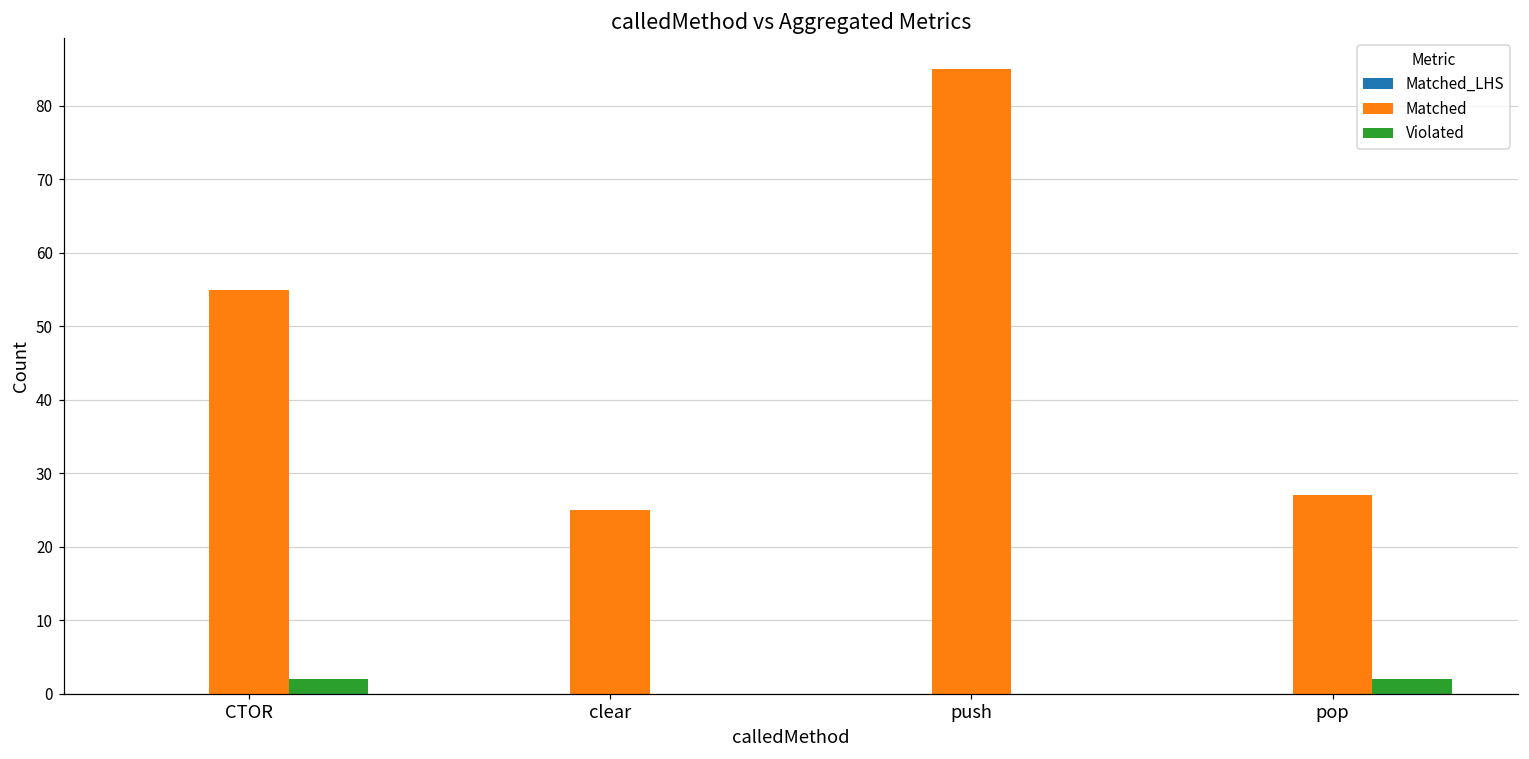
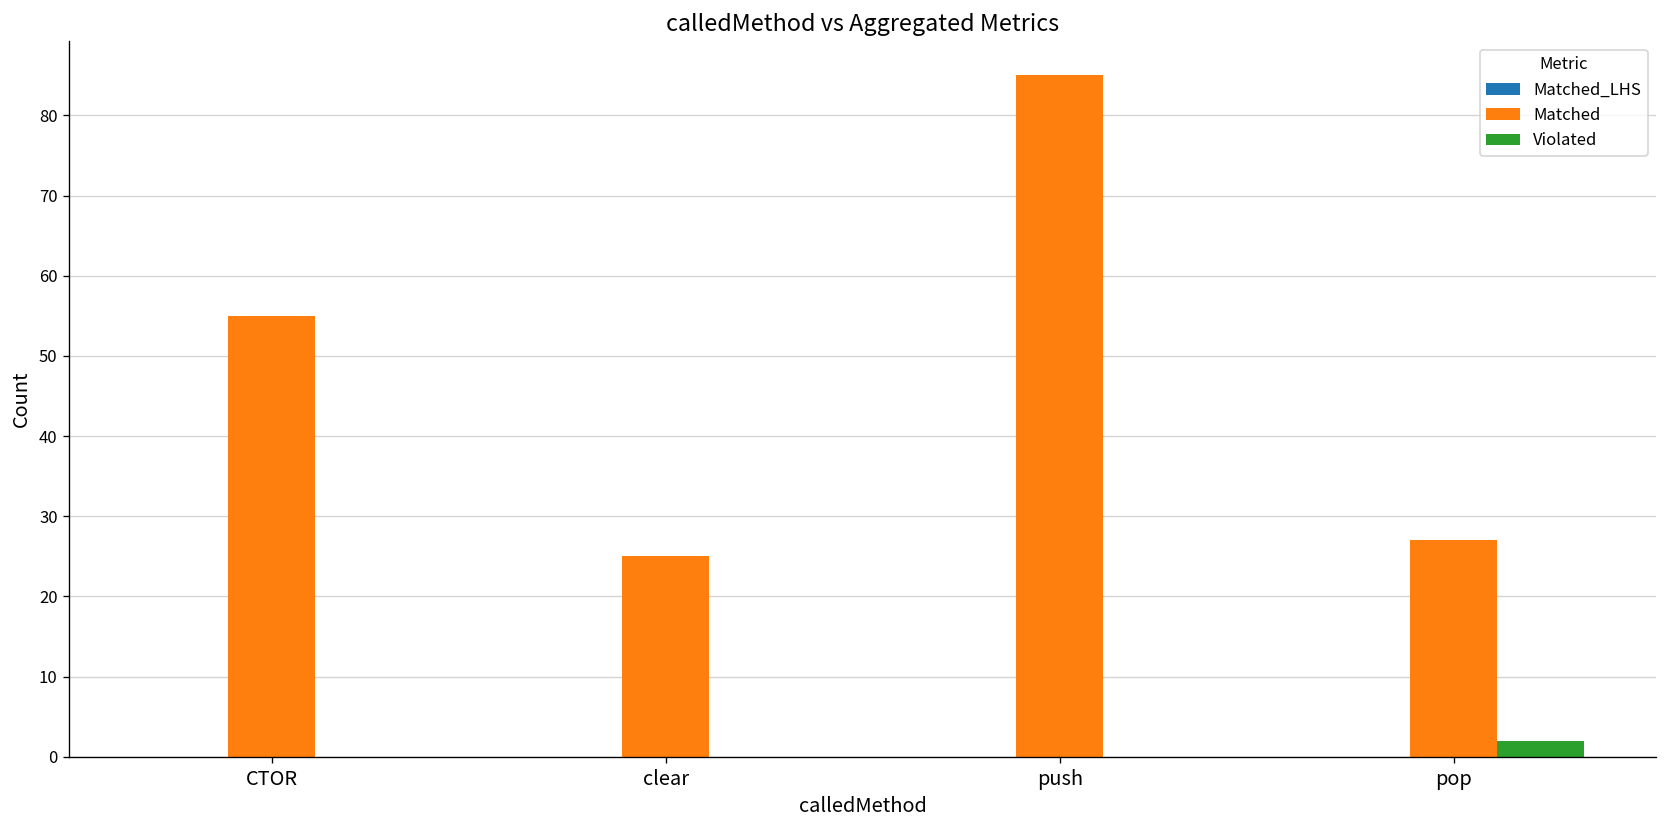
  {
    "Matched_LHS": {
      "CTOR": 0,
      "clear": 0,
      "push": 0,
      "pop": 0
    },
    "Matched": {
      "CTOR": 55,
      "clear": 25,
      "push": 85,
      "pop": 27
    },
    "Violated": {
-     "CTOR": 2,
+     "CTOR": 0,
      "clear": 0,
      "push": 0,
      "pop": 2
    }
  }
